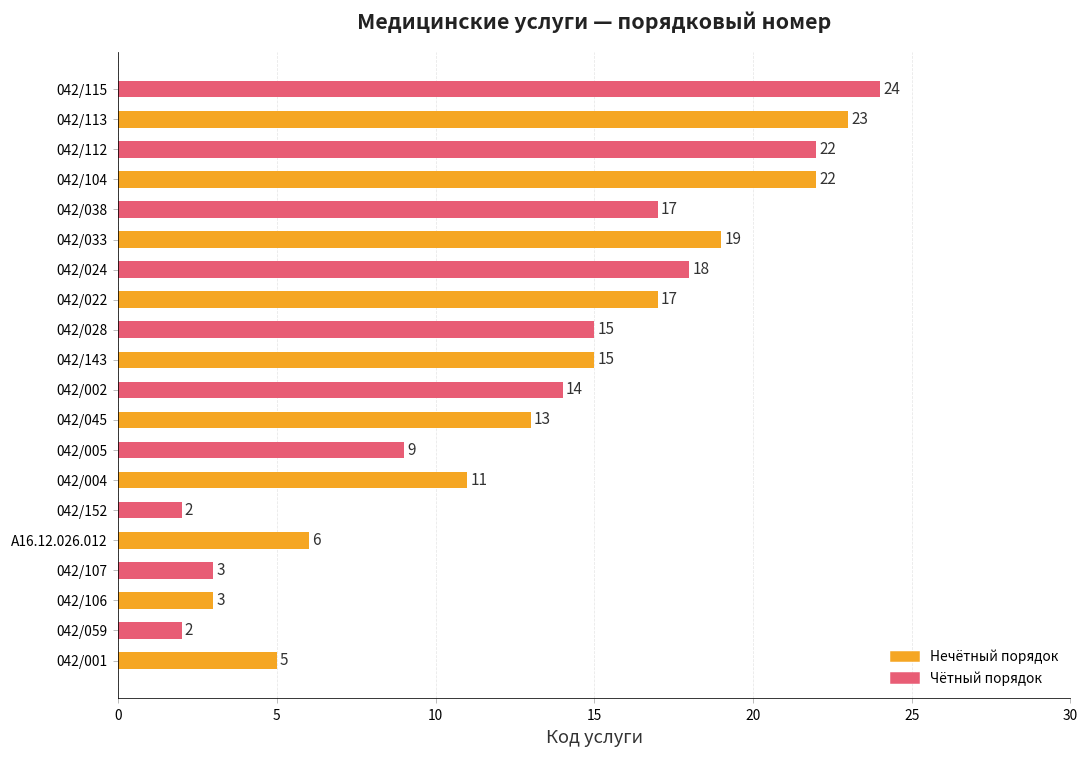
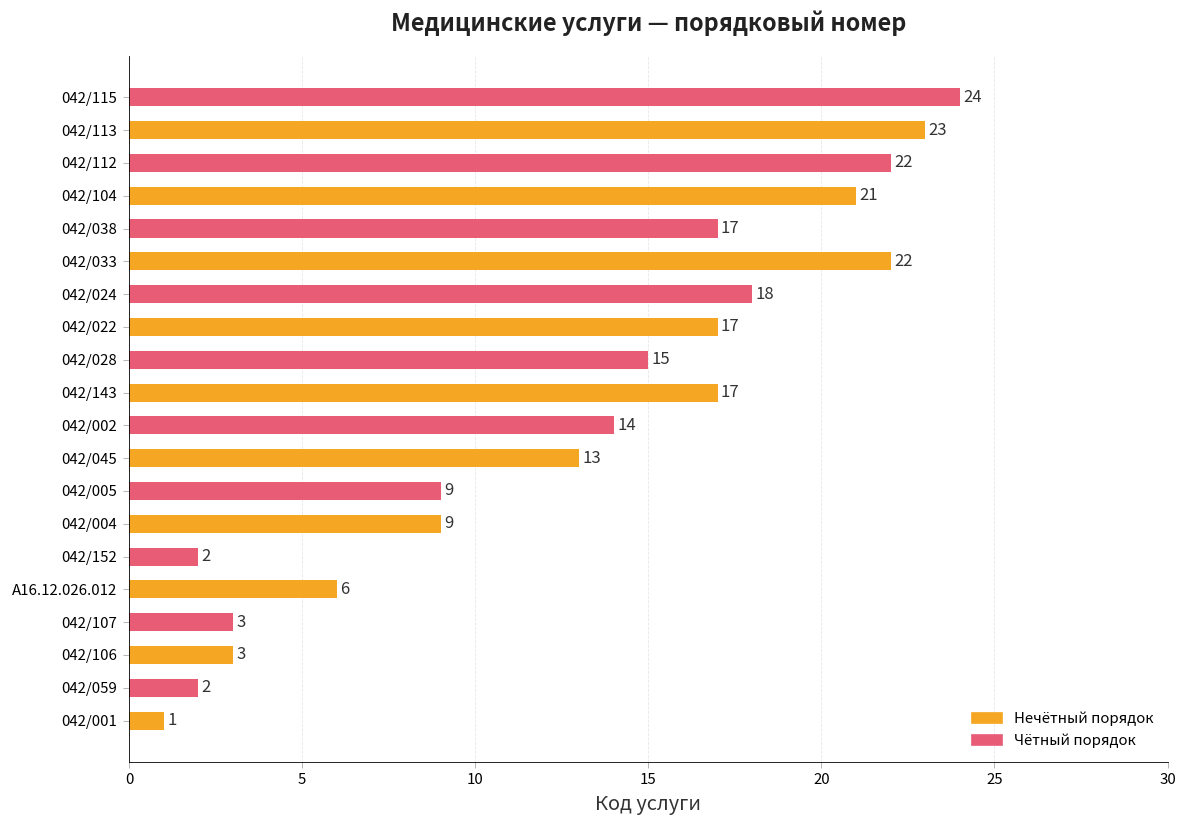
  {
    "042/115": 24,
    "042/113": 23,
    "042/112": 22,
-   "042/104": 22,
+   "042/104": 21,
    "042/038": 17,
-   "042/033": 19,
+   "042/033": 22,
    "042/024": 18,
    "042/022": 17,
    "042/028": 15,
-   "042/143": 15,
+   "042/143": 17,
    "042/002": 14,
    "042/045": 13,
    "042/005": 9,
-   "042/004": 11,
+   "042/004": 9,
    "042/152": 2,
    "A16.12.026.012": 6,
    "042/107": 3,
    "042/106": 3,
    "042/059": 2,
-   "042/001": 5
+   "042/001": 1
  }
